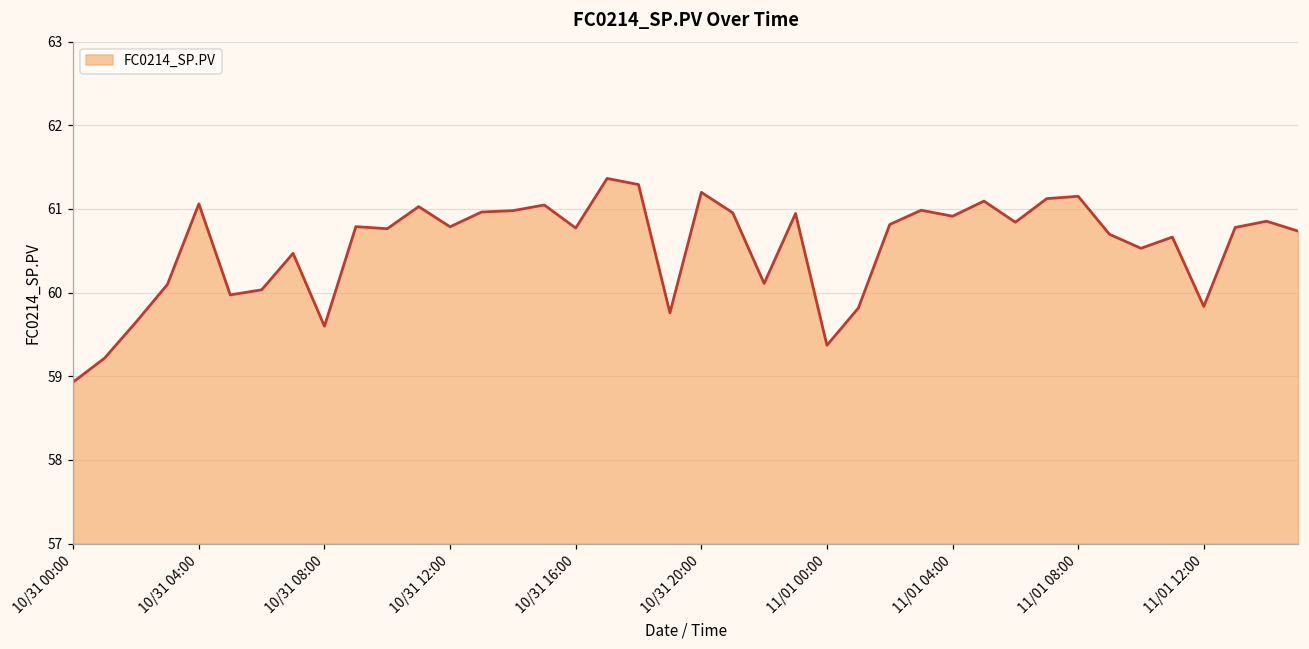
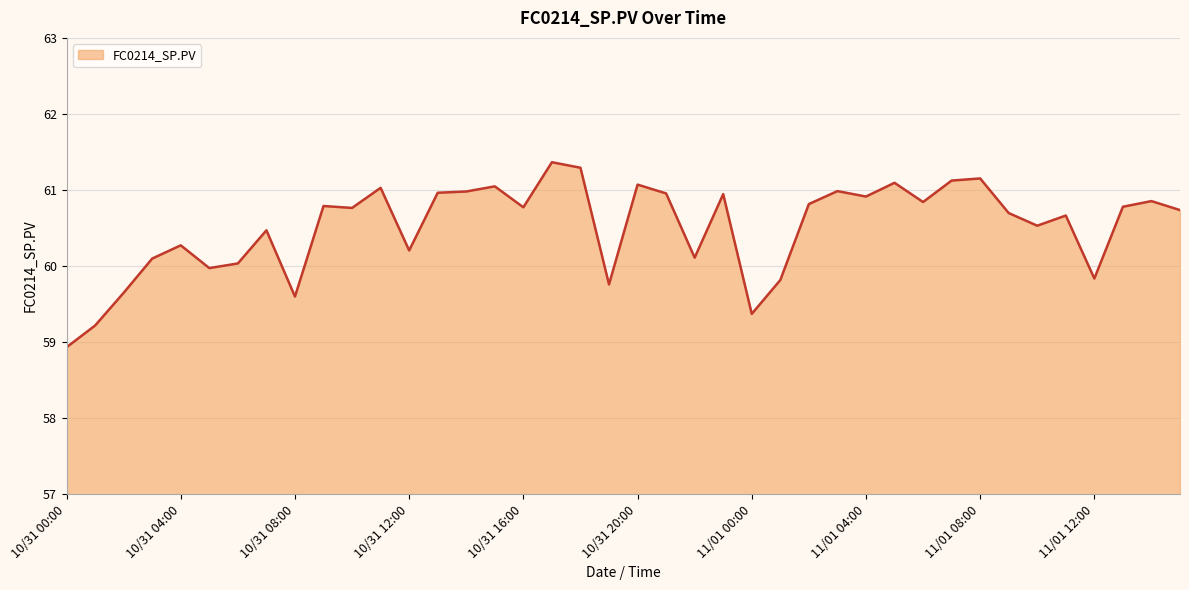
  {
    "10/31 00:00": 58.9,
-   "10/31 04:00": 61.1,
+   "10/31 04:00": 60.3,
    "10/31 08:00": 59.6,
-   "10/31 12:00": 60.8,
+   "10/31 12:00": 60.2,
    "10/31 16:00": 60.8,
-   "10/31 20:00": 61.2,
+   "10/31 20:00": 61.1,
    "11/01 00:00": 59.4,
    "11/01 04:00": 60.9,
    "11/01 08:00": 61.2,
    "11/01 12:00": 59.8
  }
